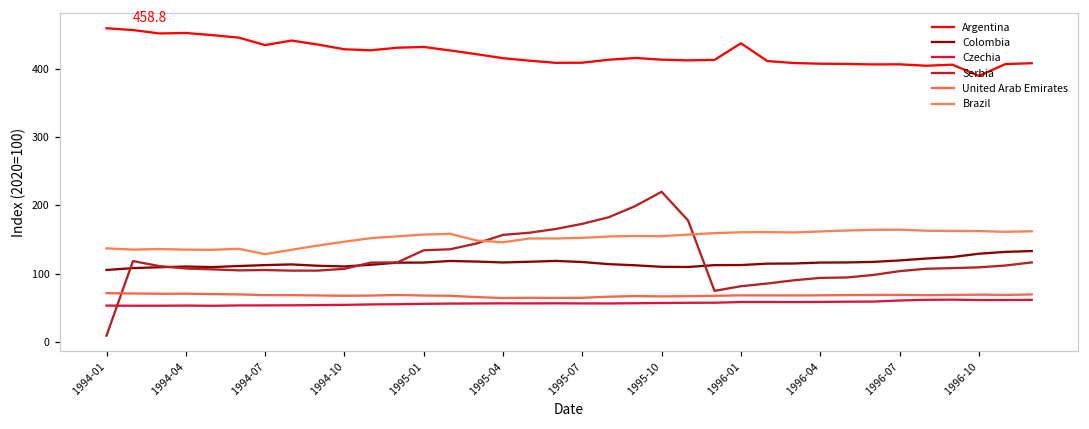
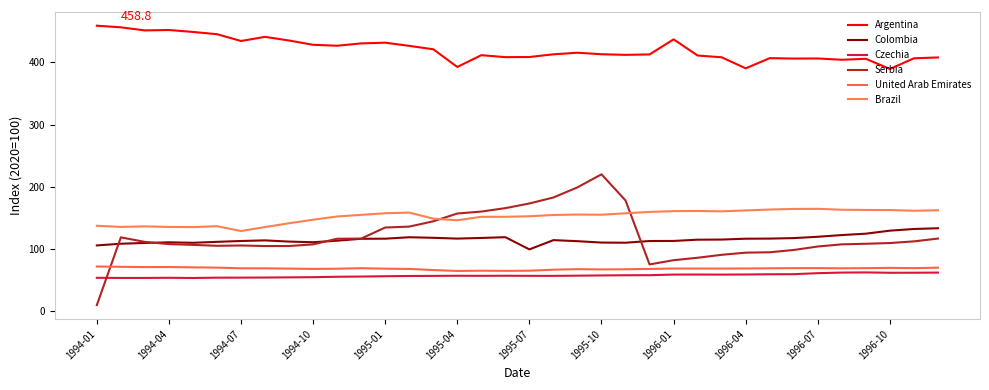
  {
    "Argentina": {
      "1994-04": 450,
      "1994-07": 430,
      "1994-10": 430,
      "1995-01": 430,
-     "1995-04": 420,
+     "1995-04": 390,
      "1995-07": 410,
      "1995-10": 410,
      "1996-01": 440,
-     "1996-04": 410,
+     "1996-04": 390,
      "1996-07": 410,
      "1996-10": 390
    },
    "Colombia": {
      "1994-01": 110,
      "1994-07": 110,
      "1995-01": 120,
      "1995-04": 120,
-     "1995-07": 120,
+     "1995-07": 100,
      "1995-10": 110,
      "1996-01": 110,
      "1996-04": 120,
      "1996-07": 120,
      "1996-10": 130
    }
  }
